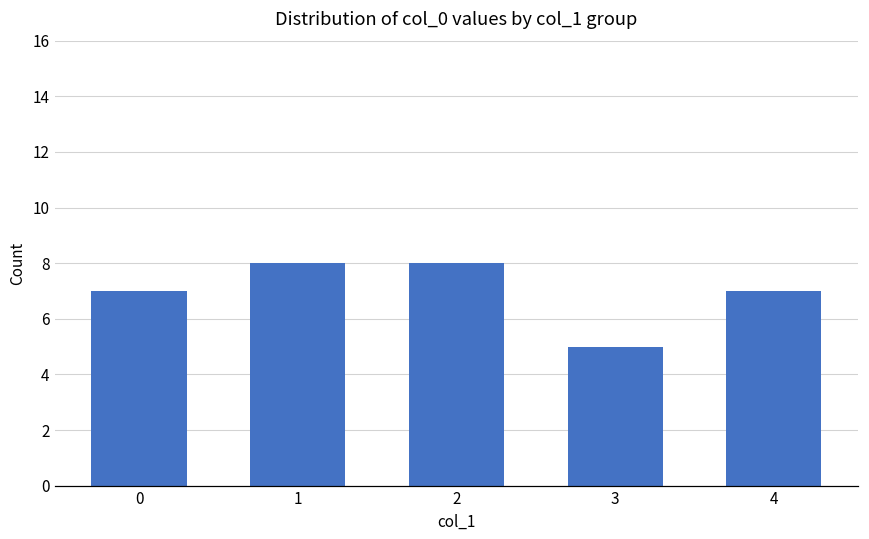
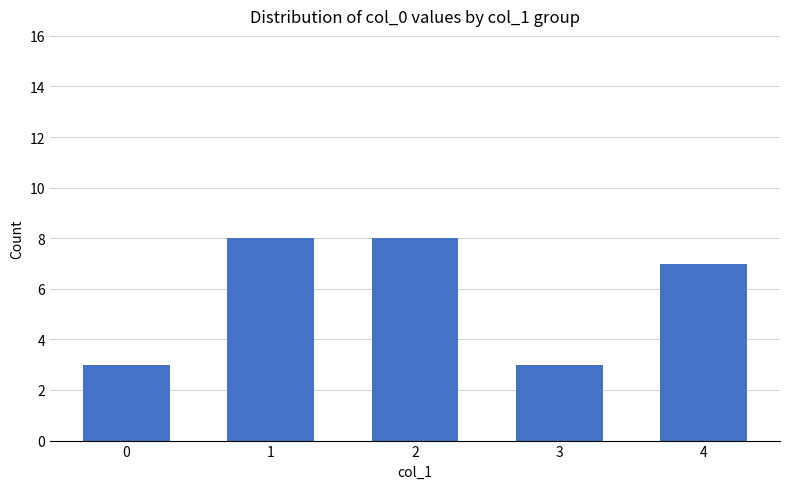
  {
-   "0": 7,
+   "0": 3,
    "1": 8,
    "2": 8,
-   "3": 5,
+   "3": 3,
    "4": 7
  }
